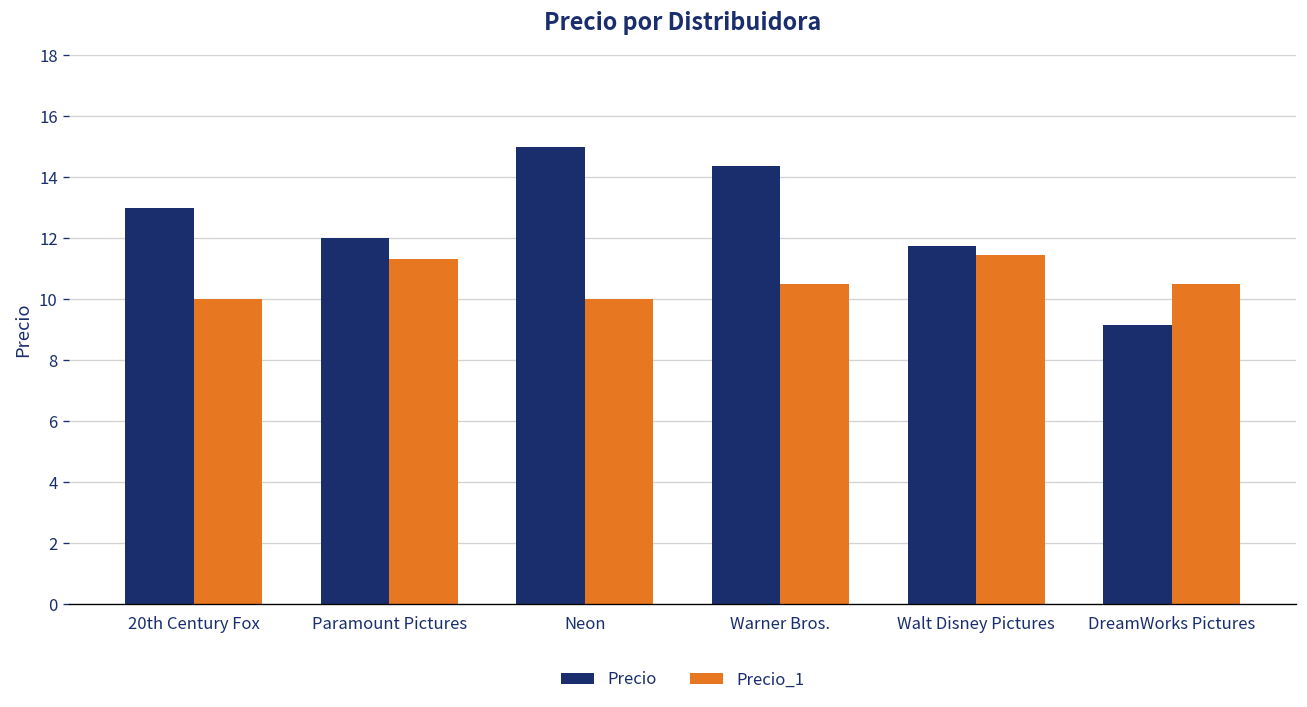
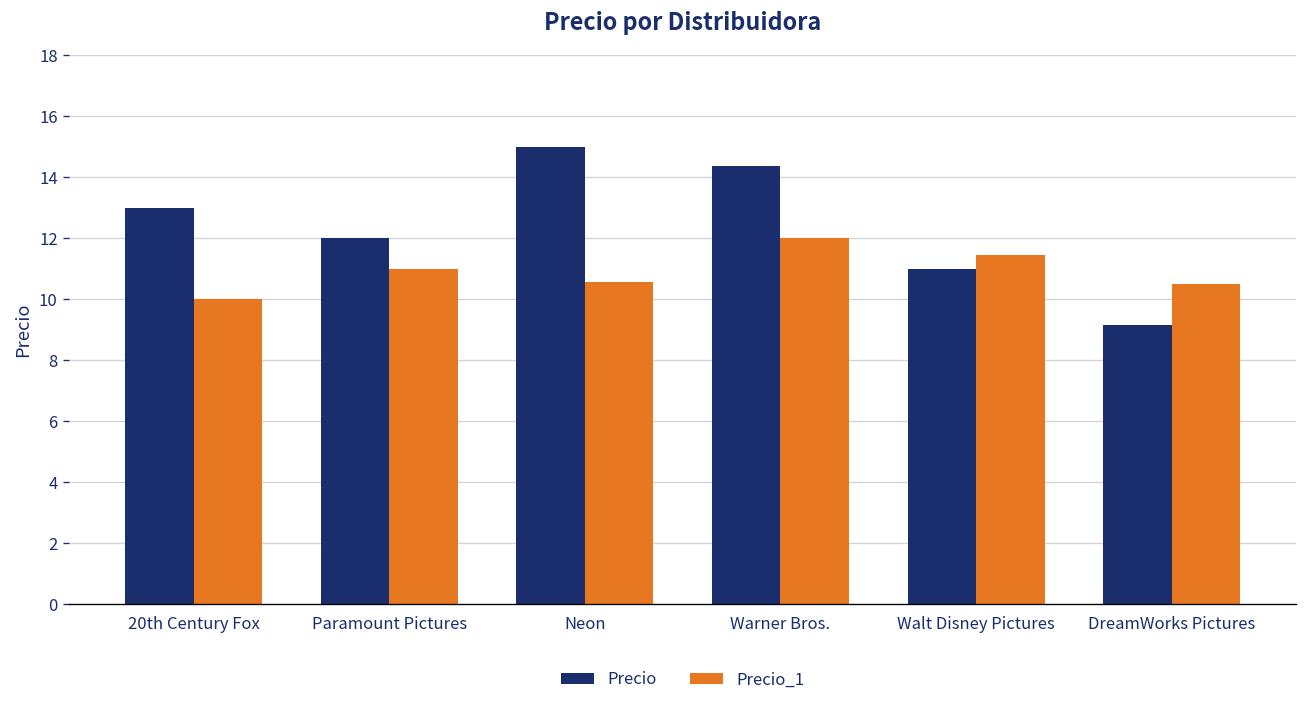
  {
    "Precio": {
      "20th Century Fox": 13.0,
      "Paramount Pictures": 12.0,
      "Neon": 15.0,
      "Warner Bros.": 14.4,
-     "Walt Disney Pictures": 11.7,
+     "Walt Disney Pictures": 11.0,
      "DreamWorks Pictures": 9.1
    },
    "Precio_1": {
      "20th Century Fox": 10.0,
-     "Paramount Pictures": 11.3,
-     "Neon": 10.0,
-     "Warner Bros.": 10.5,
+     "Paramount Pictures": 11.0,
+     "Neon": 10.6,
+     "Warner Bros.": 12.0,
      "Walt Disney Pictures": 11.5,
      "DreamWorks Pictures": 10.5
    }
  }
